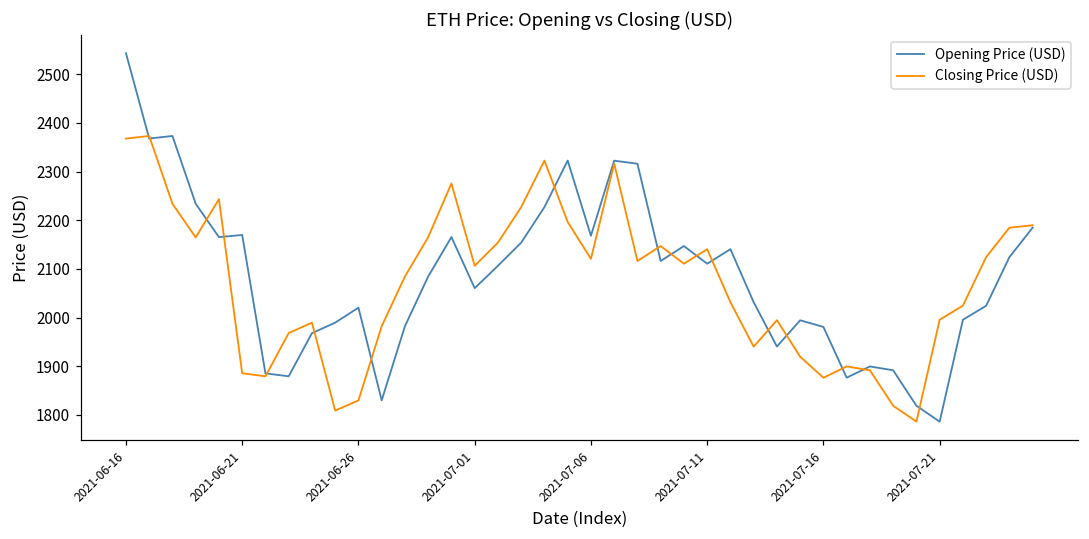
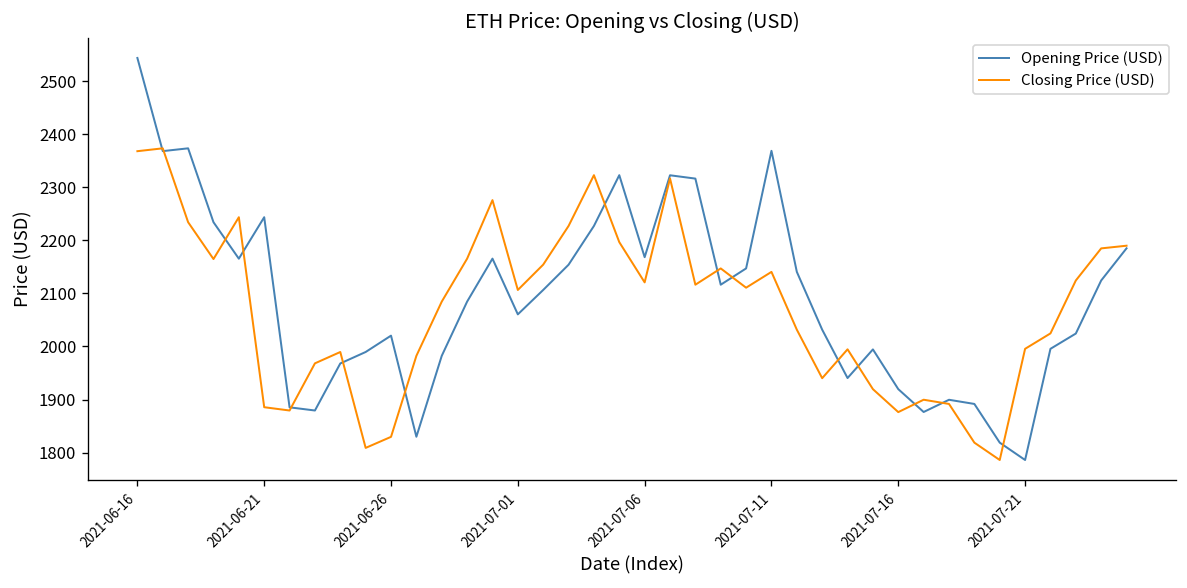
  {
    "Opening Price (USD)": {
      "2021-06-16": 2540,
-     "2021-06-21": 2170,
+     "2021-06-21": 2240,
      "2021-06-26": 2020,
      "2021-07-01": 2060,
      "2021-07-06": 2170,
-     "2021-07-11": 2110,
-     "2021-07-16": 1980,
+     "2021-07-11": 2370,
+     "2021-07-16": 1920,
      "2021-07-21": 1790
    },
    "Closing Price (USD)": {
      "2021-06-16": 2370,
      "2021-06-21": 1890,
      "2021-06-26": 1830,
      "2021-07-01": 2110,
      "2021-07-06": 2120,
      "2021-07-11": 2140,
      "2021-07-16": 1880,
      "2021-07-21": 2000
    }
  }
